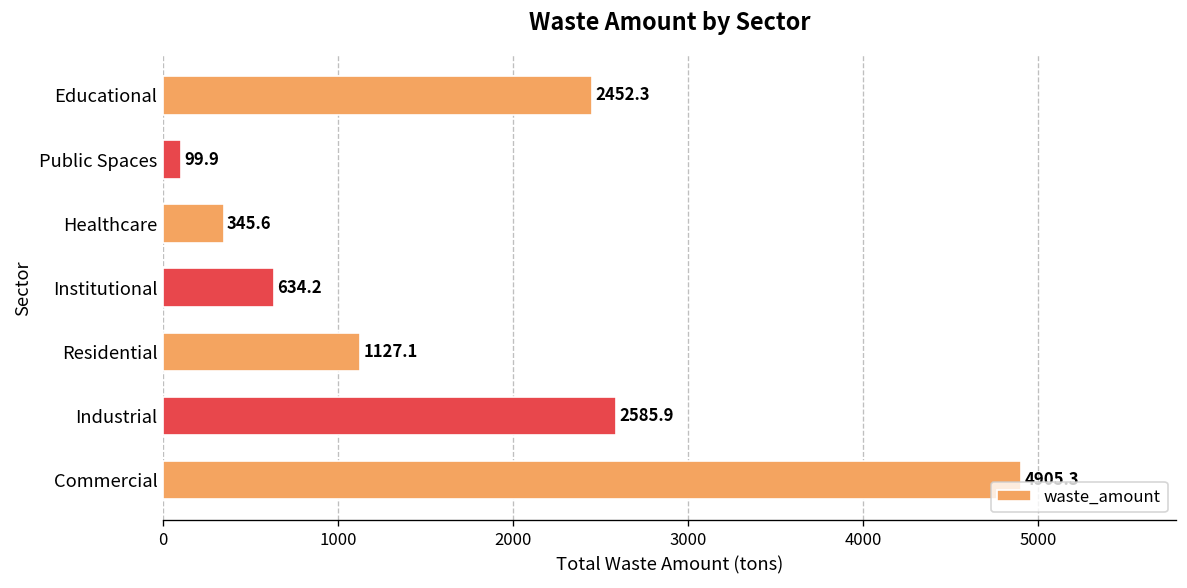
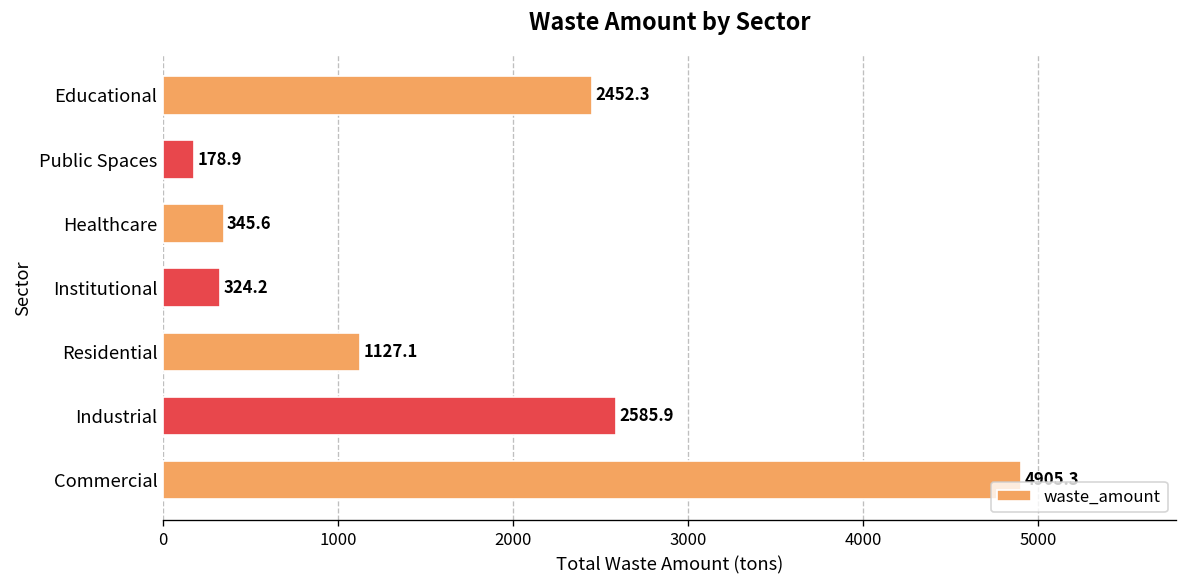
  {
    "Educational": 2452.3,
-   "Public Spaces": 99.9,
+   "Public Spaces": 178.9,
    "Healthcare": 345.6,
-   "Institutional": 634.2,
+   "Institutional": 324.2,
    "Residential": 1127.1,
    "Industrial": 2585.9
  }
